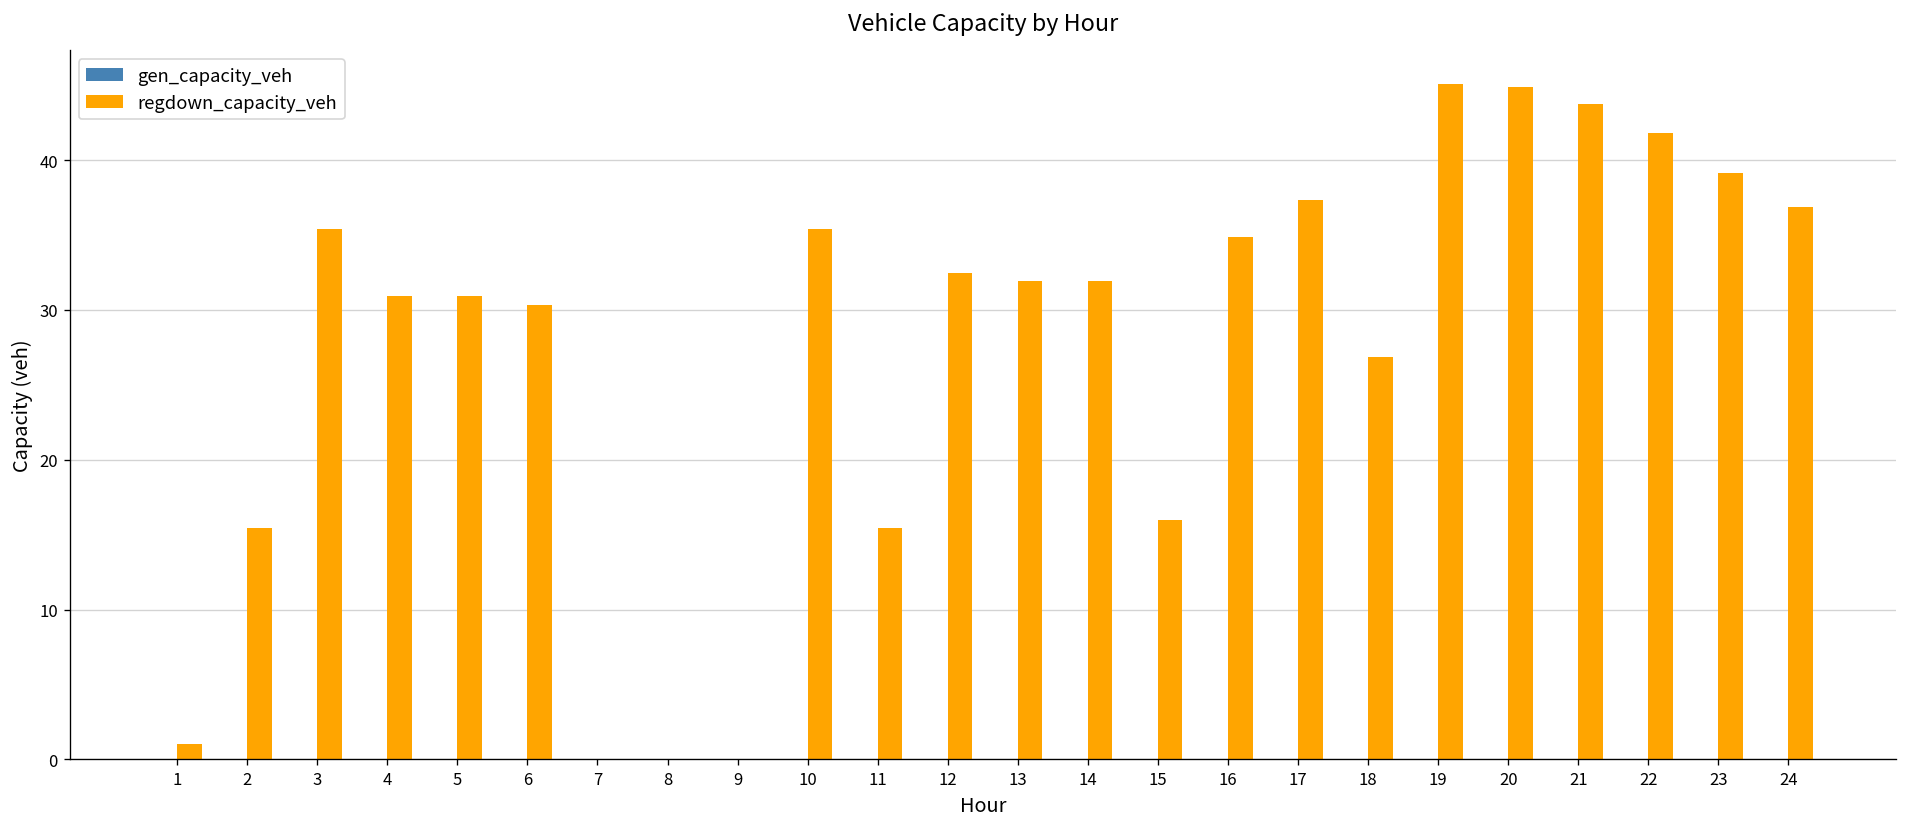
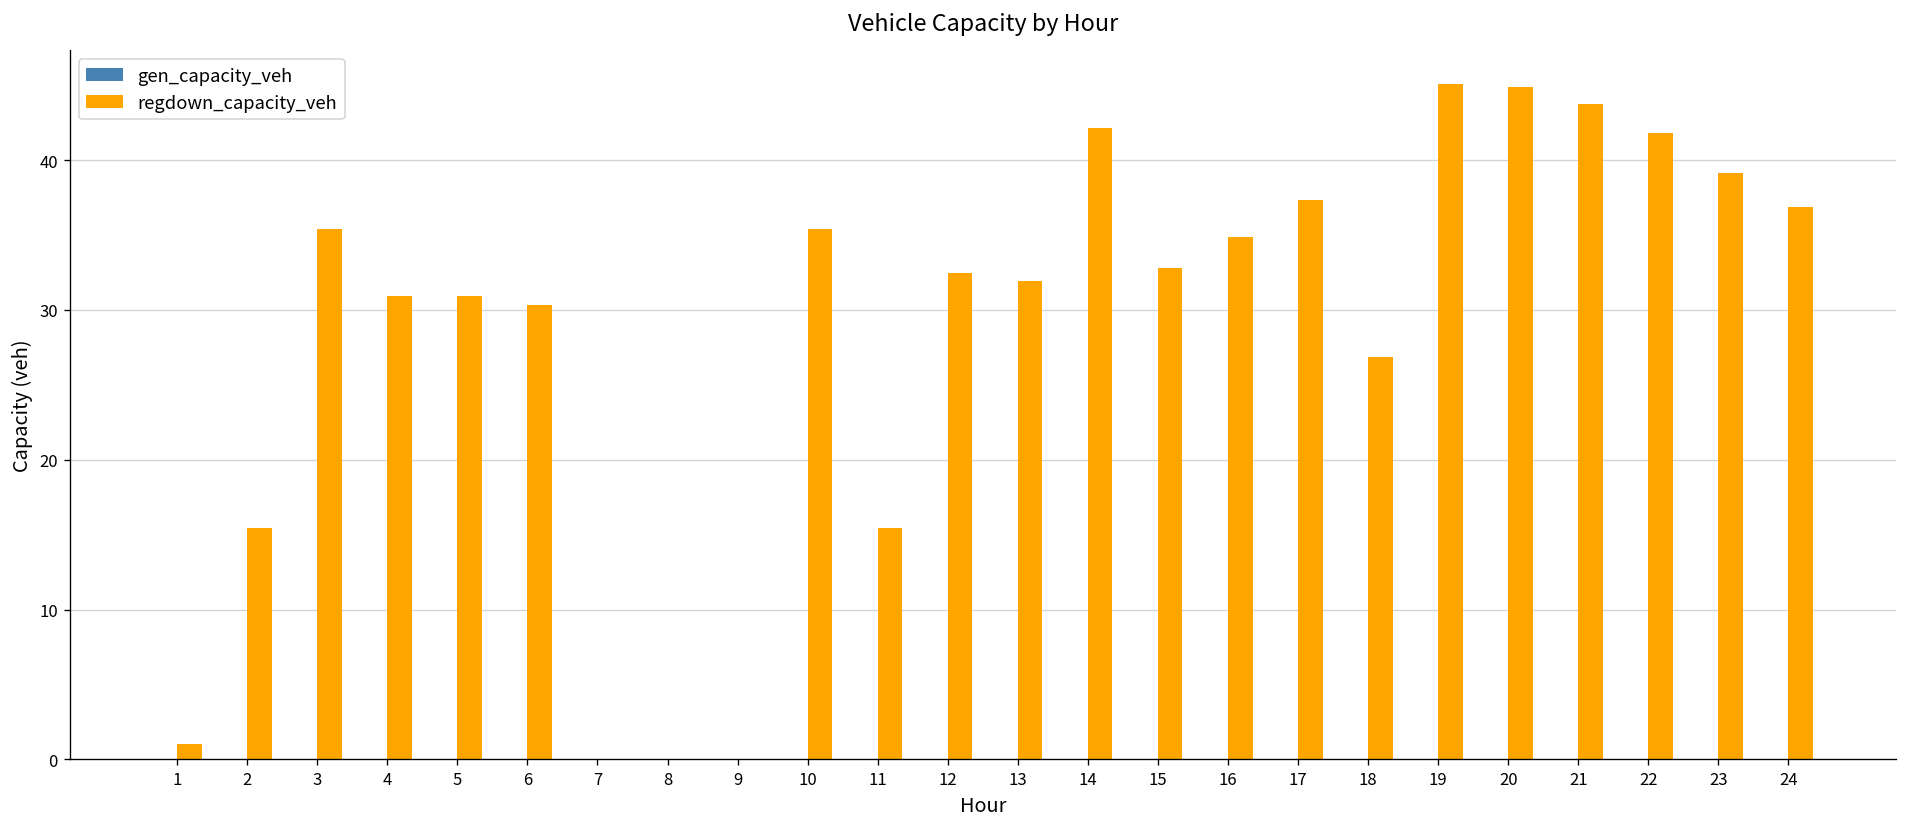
  {
    "gen_capacity_veh": {
      "1": 0.0,
      "2": 0.0,
      "3": 0.0,
      "4": 0.0,
      "5": 0.0,
      "6": 0.0,
      "7": 0.0,
      "8": 0.0,
      "9": 0.0,
      "10": 0.0,
      "11": 0.0,
      "12": 0.0,
      "13": 0.0,
      "14": 0.0,
      "15": 0.0,
      "16": 0.0,
      "17": 0.0,
      "18": 0.0,
      "19": 0.0,
      "20": 0.0,
      "21": 0.0,
      "22": 0.0,
      "23": 0.0,
      "24": 0.0
    },
    "regdown_capacity_veh": {
      "1": 1.0,
      "2": 15.5,
      "3": 35.4,
      "4": 31.0,
      "5": 31.0,
      "6": 30.3,
      "7": 0.0,
      "8": 0.0,
      "9": 0.0,
      "10": 35.4,
      "11": 15.5,
      "12": 32.5,
      "13": 31.9,
-     "14": 31.9,
-     "15": 16.0,
+     "14": 42.1,
+     "15": 32.8,
      "16": 34.9,
      "17": 37.4,
      "18": 26.9,
      "19": 45.1,
      "20": 44.9,
      "21": 43.7,
      "22": 41.8,
      "23": 39.1,
      "24": 36.8
    }
  }
